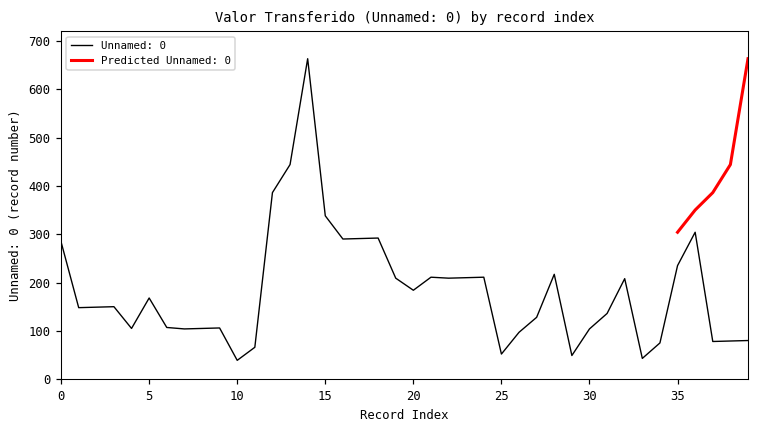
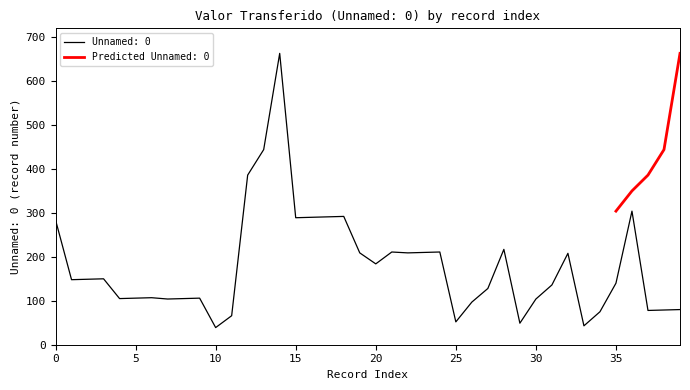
  {
    "Unnamed: 0": {
      "0": 280,
-     "5": 170,
+     "5": 110,
      "10": 40,
-     "15": 340,
+     "15": 290,
      "20": 180,
      "25": 50,
      "30": 100,
-     "35": 240
+     "35": 140
    },
    "Predicted Unnamed: 0": {
      "35": 300
    }
  }
